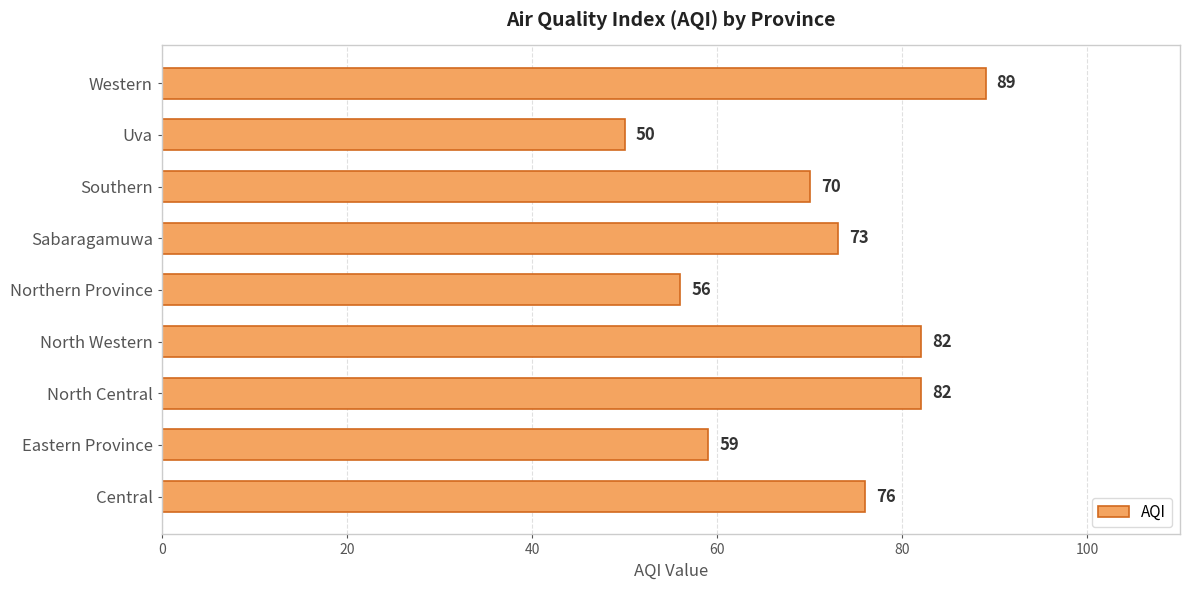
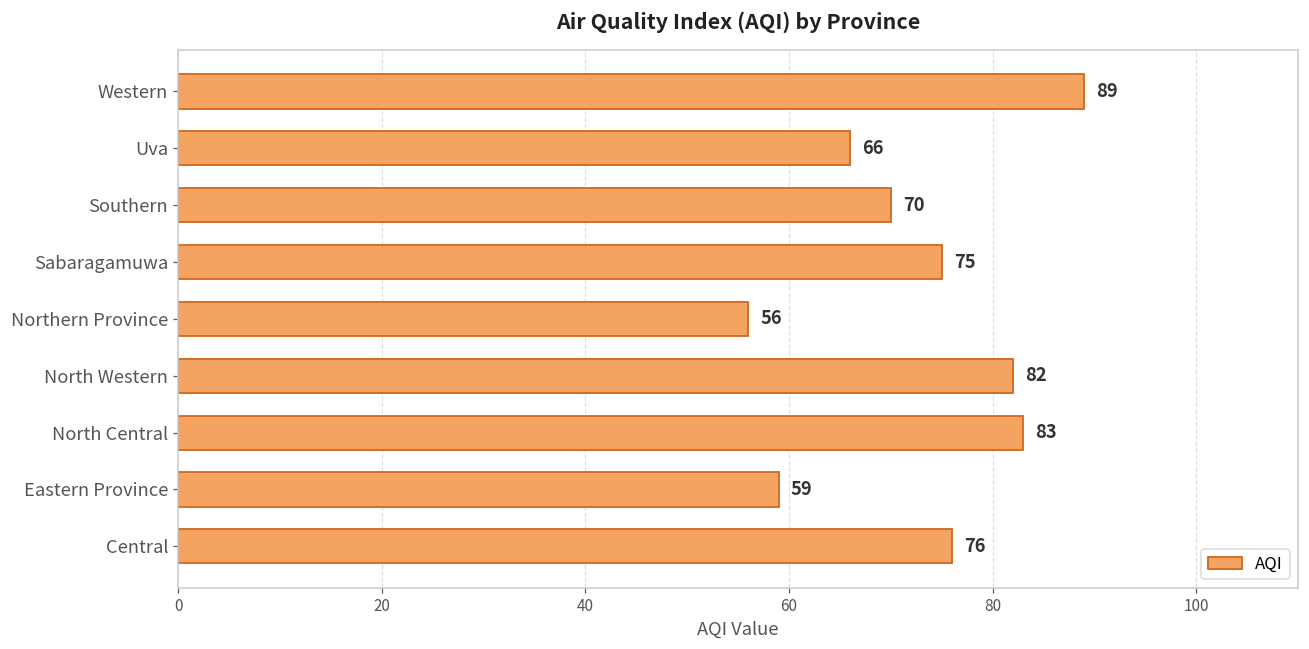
  {
    "Western": 89,
-   "Uva": 50,
+   "Uva": 66,
    "Southern": 70,
-   "Sabaragamuwa": 73,
+   "Sabaragamuwa": 75,
    "Northern Province": 56,
    "North Western": 82,
-   "North Central": 82,
+   "North Central": 83,
    "Eastern Province": 59,
    "Central": 76
  }
